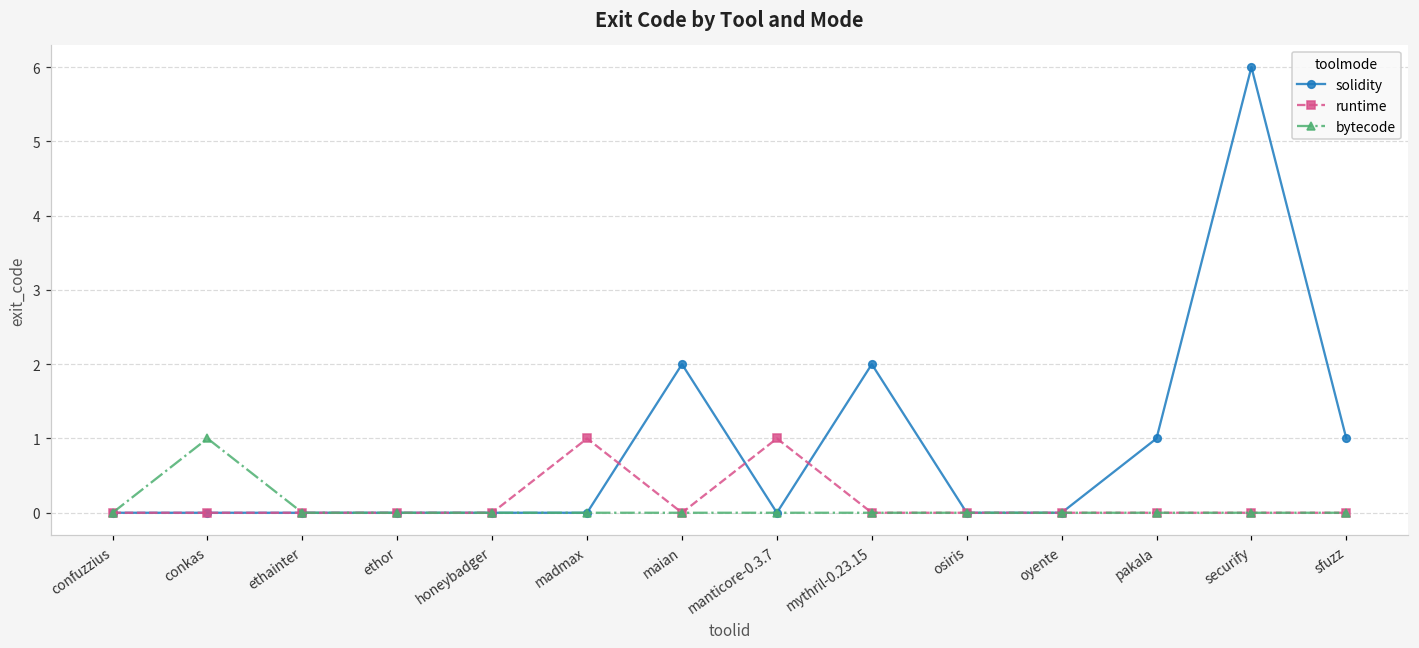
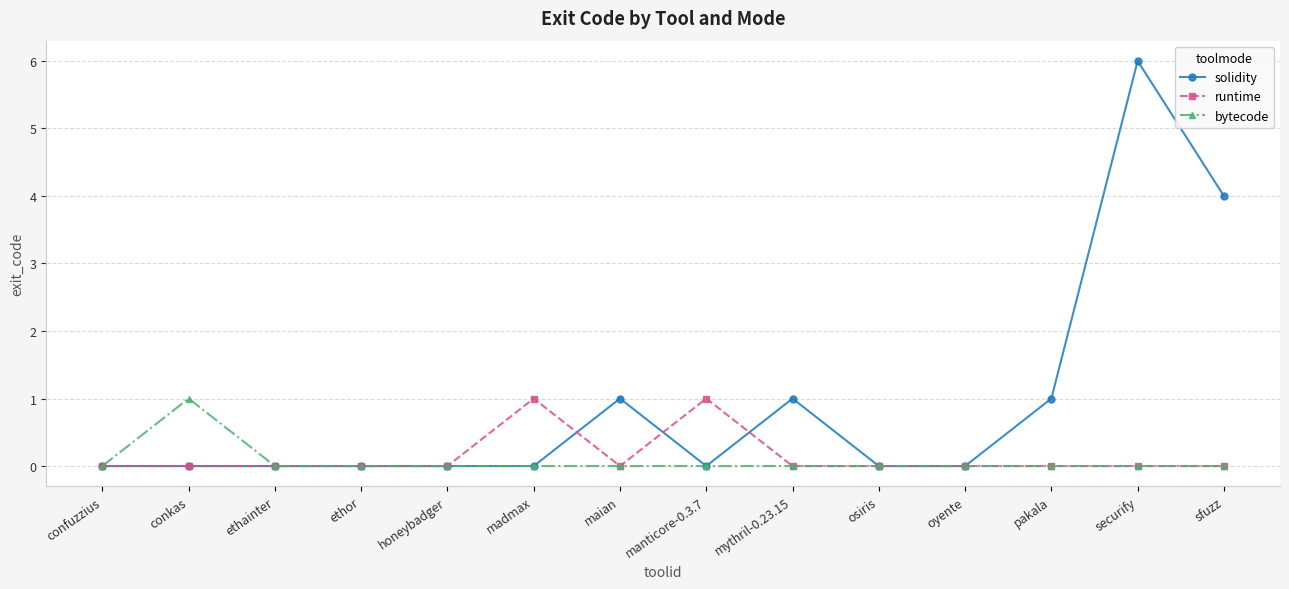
  {
    "solidity": {
-     "maian": 2,
-     "mythril-0.23.15": 2,
+     "maian": 1,
+     "mythril-0.23.15": 1,
      "pakala": 1,
      "securify": 6,
-     "sfuzz": 1
+     "sfuzz": 4
    },
    "runtime": {
      "madmax": 1,
      "manticore-0.3.7": 1
    },
    "bytecode": {
      "conkas": 1
    }
  }
